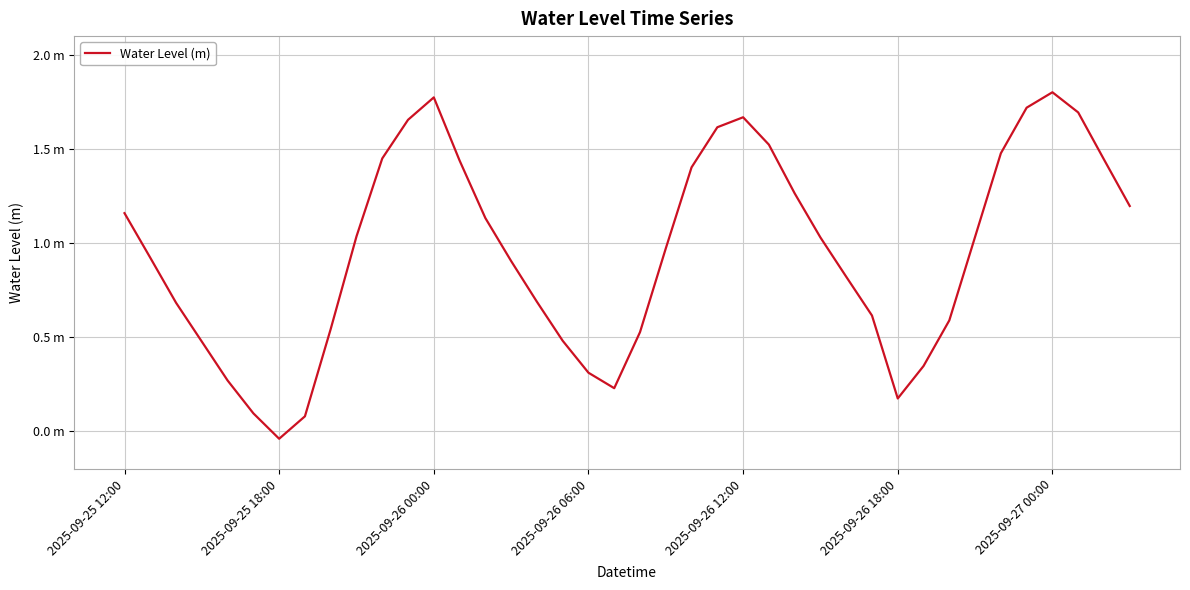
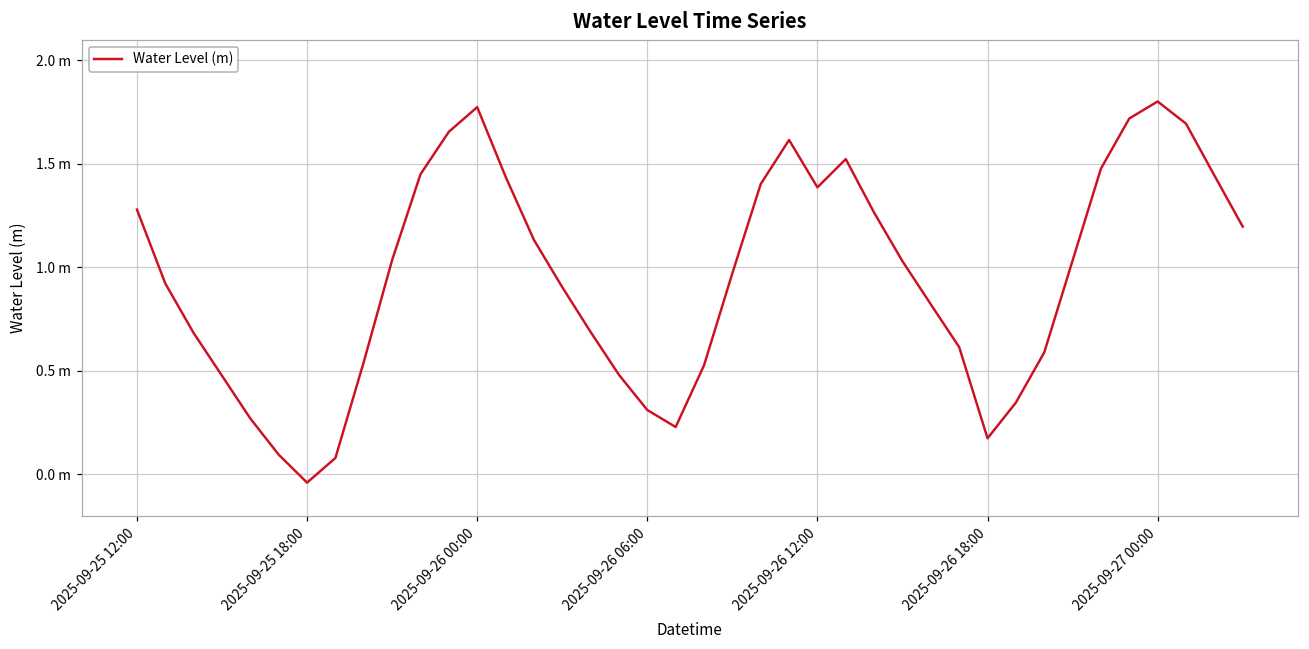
  {
-   "2025-09-25 12:00": "1.16 m",
+   "2025-09-25 12:00": "1.28 m",
    "2025-09-25 18:00": "-0.04 m",
    "2025-09-26 00:00": "1.77 m",
    "2025-09-26 06:00": "0.31 m",
-   "2025-09-26 12:00": "1.67 m",
+   "2025-09-26 12:00": "1.39 m",
    "2025-09-26 18:00": "0.17 m",
    "2025-09-27 00:00": "1.80 m"
  }
